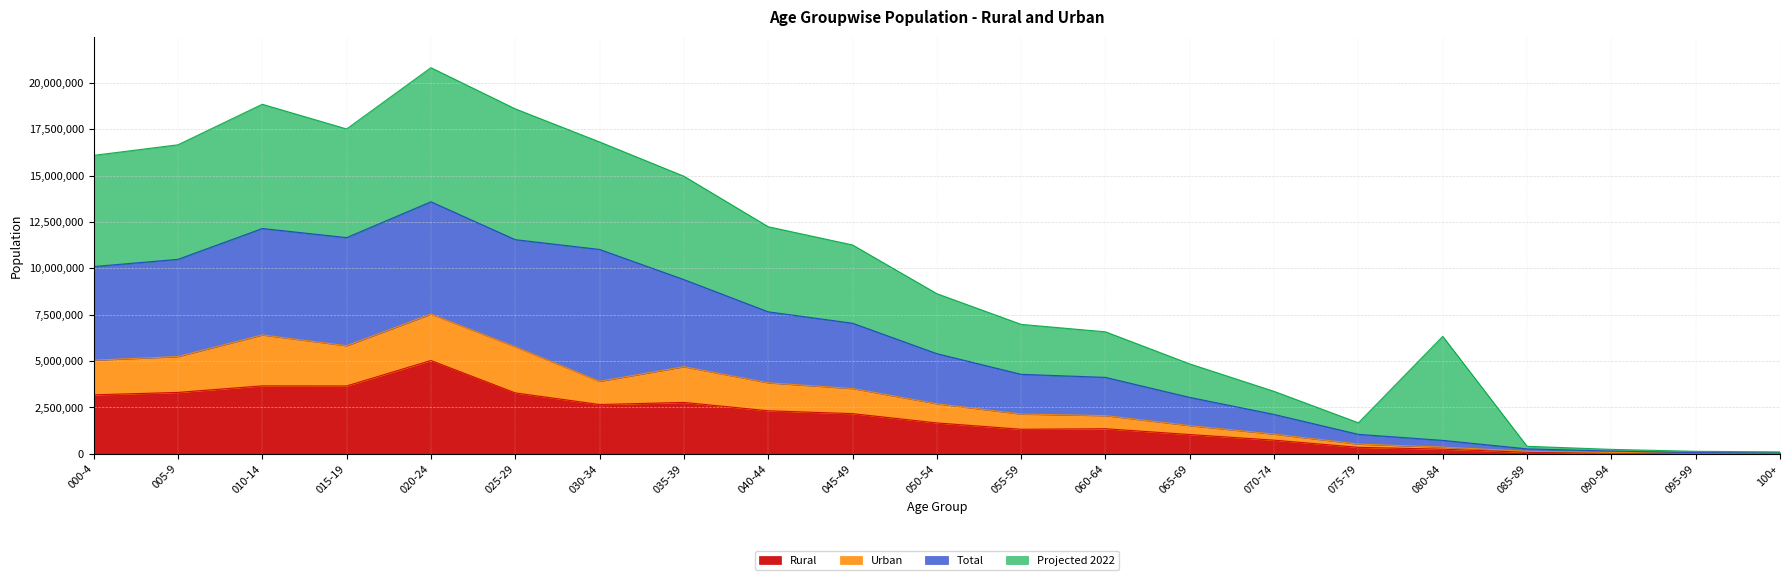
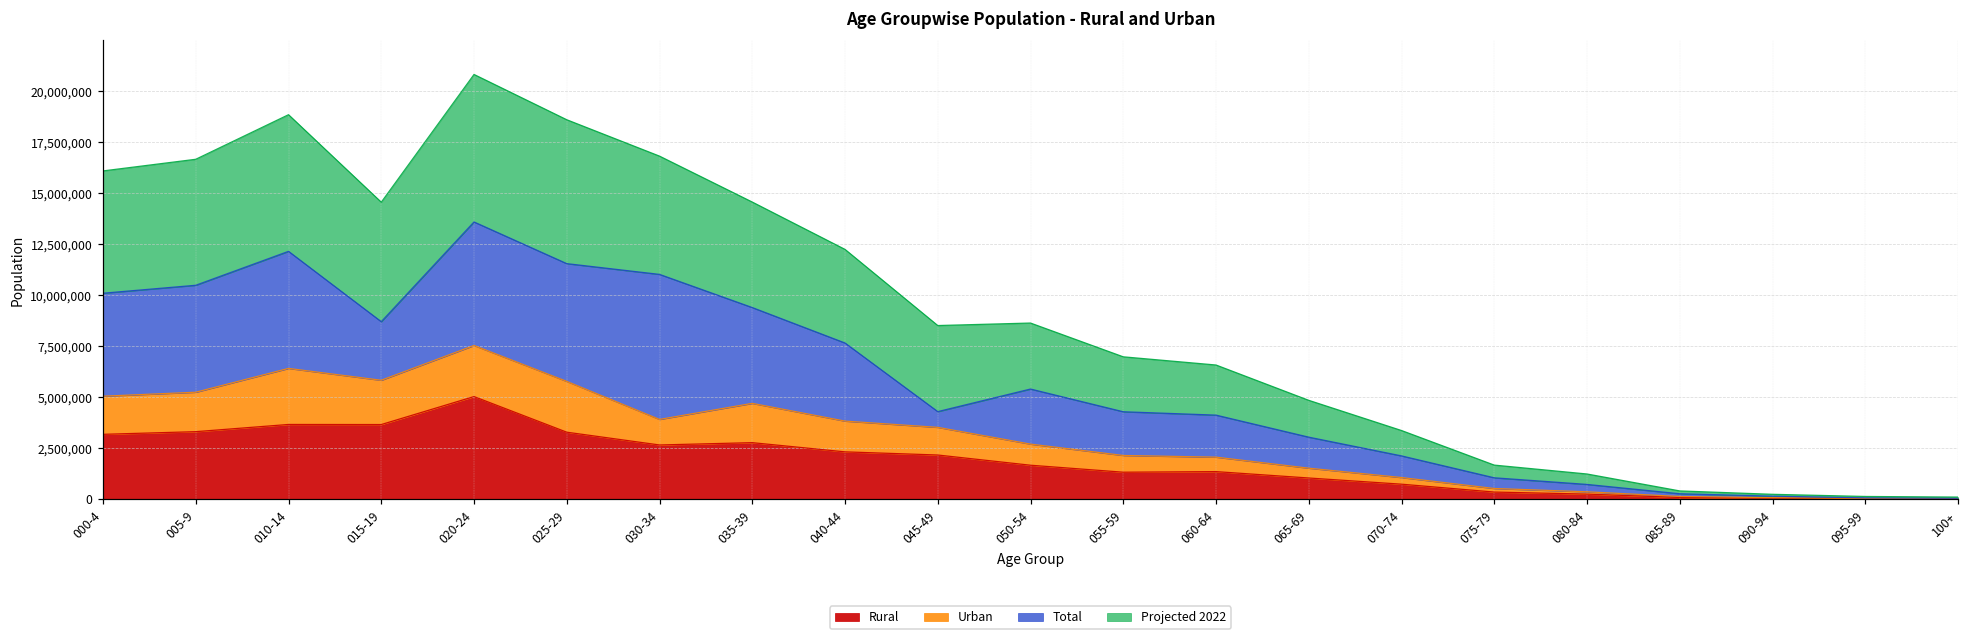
  {
    "Rural": {
      "000-4": "3,200,000",
      "005-9": "3,300,000",
      "010-14": "3,700,000",
      "015-19": "3,700,000",
      "020-24": "5,000,000",
      "025-29": "3,300,000",
      "030-34": "2,700,000",
      "035-39": "2,800,000",
      "040-44": "2,300,000",
      "045-49": "2,200,000",
      "050-54": "1,700,000",
      "055-59": "1,300,000",
      "060-64": "1,400,000",
      "065-69": "1,000,000",
      "070-74": "700,000",
      "075-79": "400,000"
    },
    "Urban": {
      "000-4": "1,900,000",
      "005-9": "1,900,000",
      "010-14": "2,700,000",
      "015-19": "2,200,000",
      "020-24": "2,500,000",
      "025-29": "2,500,000",
      "030-34": "1,300,000",
      "035-39": "1,900,000",
      "040-44": "1,500,000",
      "045-49": "1,400,000",
      "050-54": "1,000,000",
      "055-59": "800,000",
      "060-64": "700,000",
      "065-69": "500,000",
      "070-74": "300,000",
      "075-79": "200,000"
    },
    "Total": {
      "000-4": "5,000,000",
      "005-9": "5,200,000",
      "010-14": "5,700,000",
-     "015-19": "5,800,000",
+     "015-19": "2,900,000",
      "020-24": "6,100,000",
      "025-29": "5,800,000",
      "030-34": "7,100,000",
      "035-39": "4,700,000",
      "040-44": "3,800,000",
-     "045-49": "3,500,000",
+     "045-49": "800,000",
      "050-54": "2,700,000",
      "055-59": "2,100,000",
      "060-64": "2,100,000",
      "065-69": "1,500,000",
      "070-74": "1,100,000",
      "075-79": "500,000",
      "080-84": "400,000"
    },
    "Projected 2022": {
      "000-4": "6,000,000",
      "005-9": "6,200,000",
      "010-14": "6,700,000",
      "015-19": "5,900,000",
      "020-24": "7,200,000",
      "025-29": "7,100,000",
      "030-34": "5,800,000",
-     "035-39": "5,600,000",
+     "035-39": "5,200,000",
      "040-44": "4,600,000",
      "045-49": "4,200,000",
      "050-54": "3,200,000",
      "055-59": "2,700,000",
      "060-64": "2,500,000",
      "065-69": "1,800,000",
      "070-74": "1,200,000",
      "075-79": "600,000",
-     "080-84": "5,600,000",
+     "080-84": "500,000",
      "085-89": "100,000"
    }
  }
